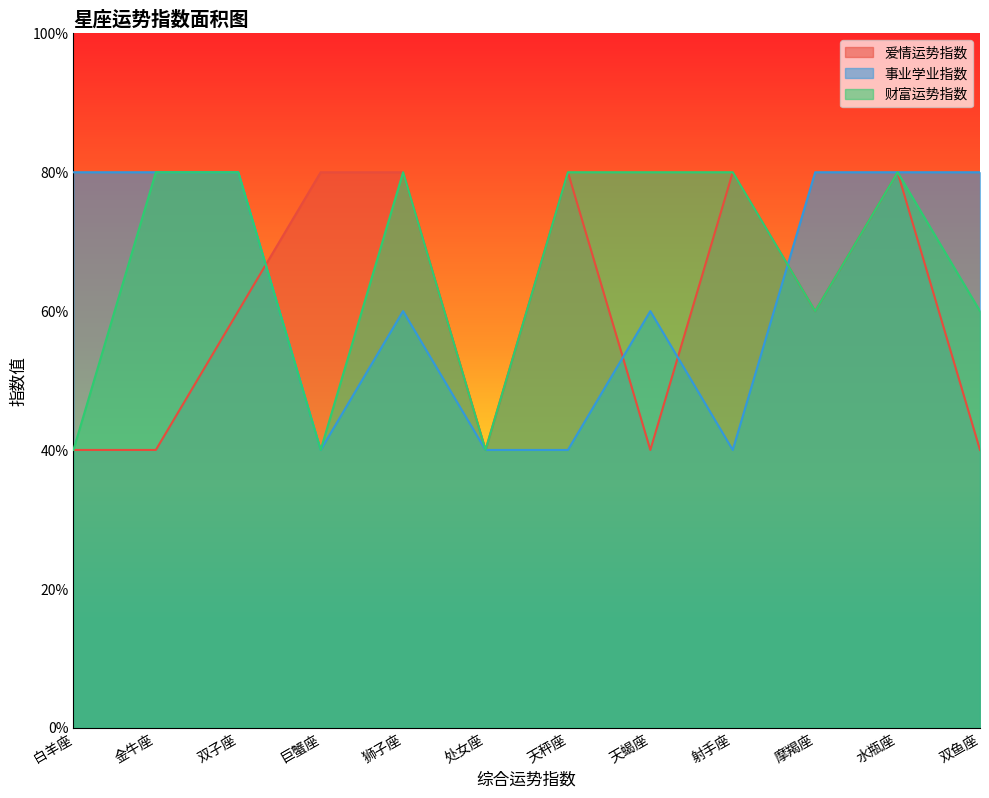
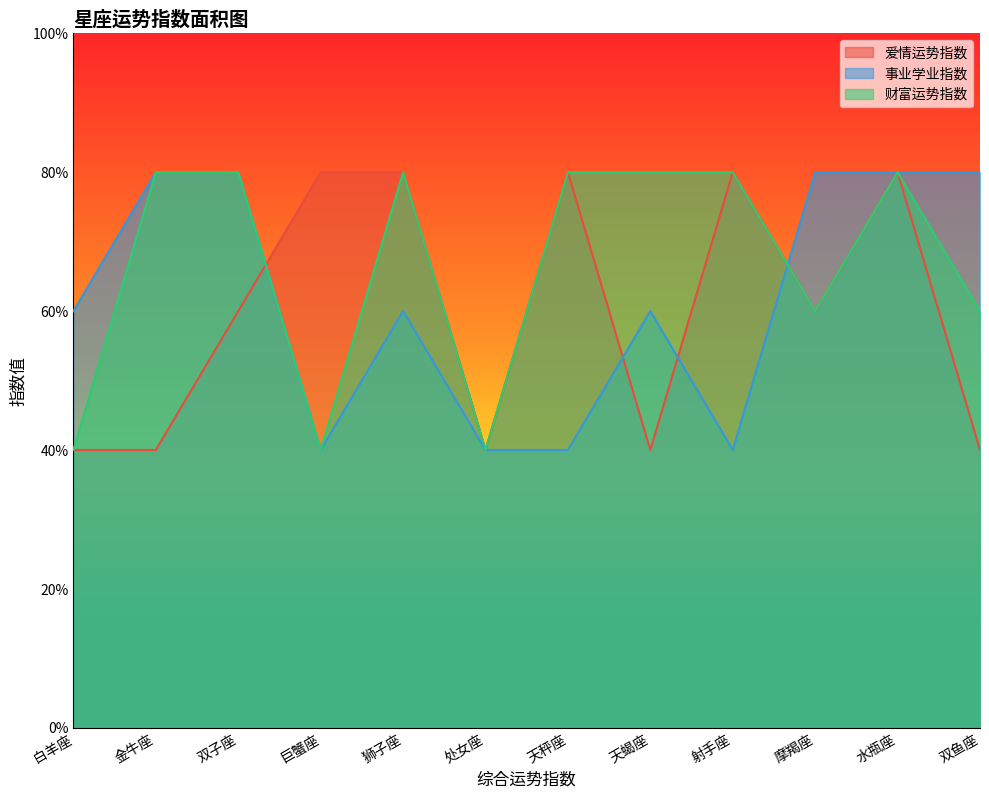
  {
    "爱情运势指数": {
      "金牛座": "40%",
      "双子座": "60%",
      "巨蟹座": "80%",
      "天蝎座": "40%",
      "双鱼座": "40%"
    },
    "事业学业指数": {
-     "白羊座": "80%",
+     "白羊座": "60%",
      "狮子座": "60%",
      "天秤座": "40%",
      "天蝎座": "60%",
      "射手座": "40%",
      "摩羯座": "80%",
      "双鱼座": "80%"
    },
    "财富运势指数": {
      "天蝎座": "80%",
      "双鱼座": "60%"
    }
  }
